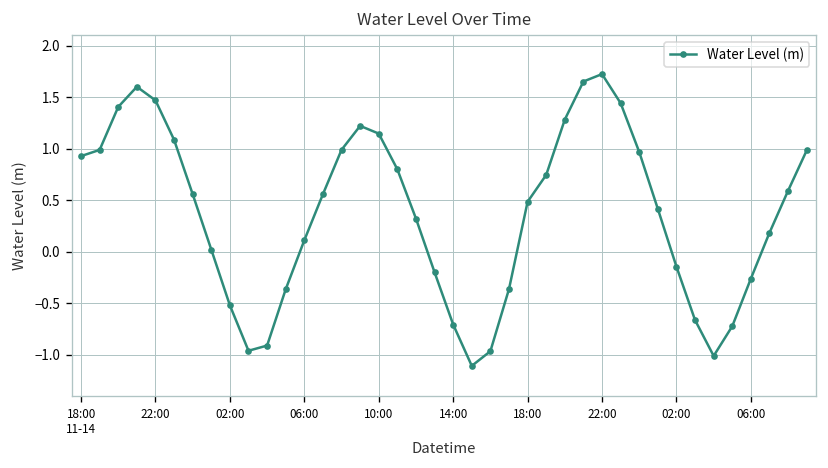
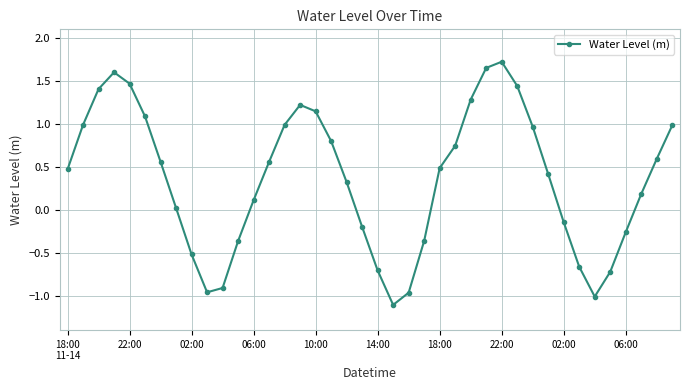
  {
-   "18:00 11-14": 0.9,
+   "18:00 11-14": 0.5,
    "10:00": 1.1,
    "14:00": -0.7,
    "18:00": 0.5
  }
